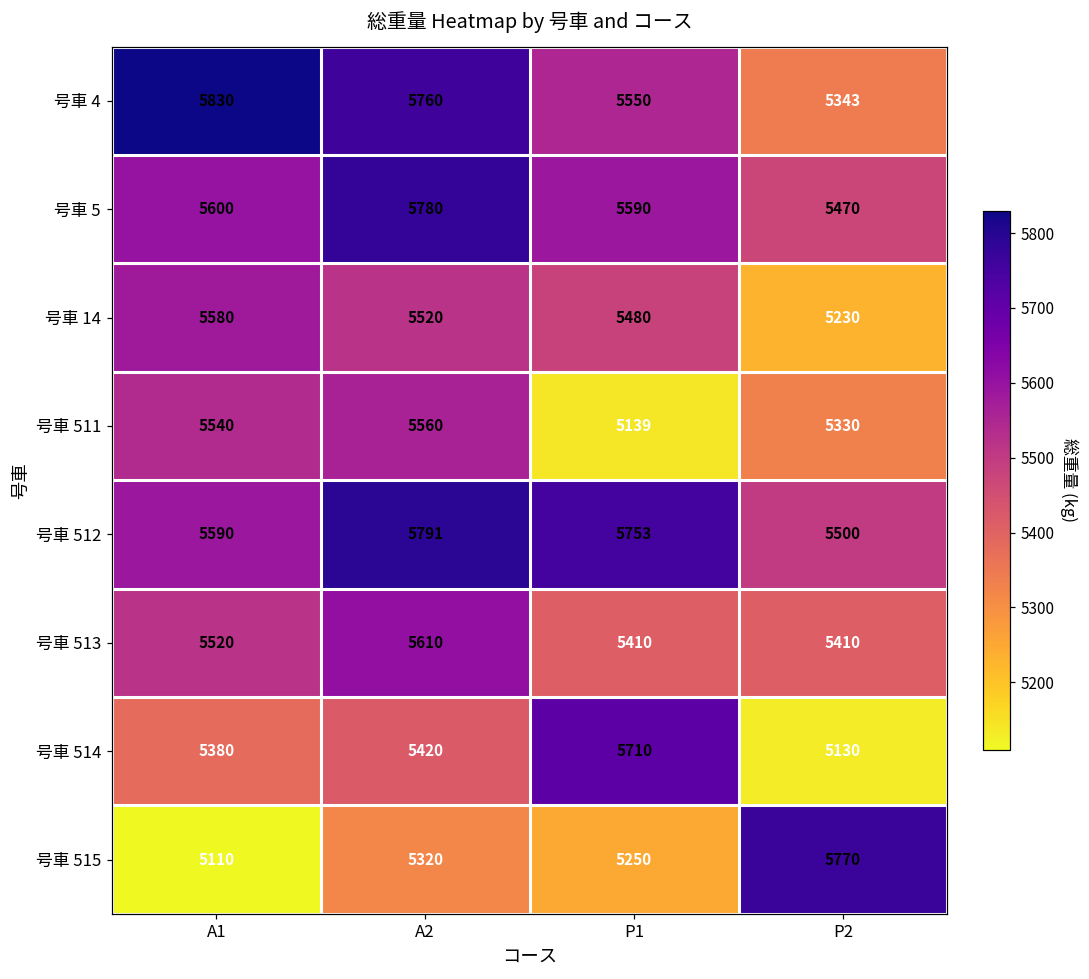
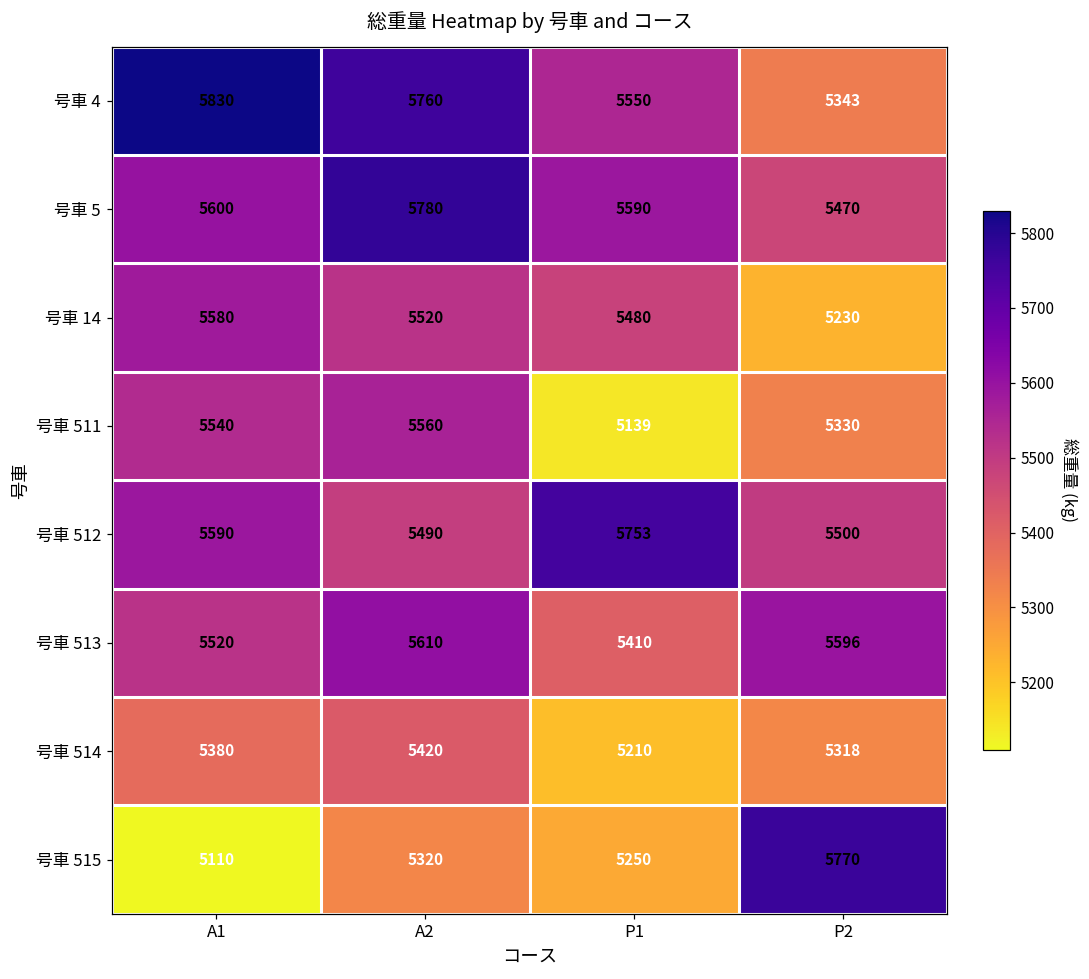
  {
    "号車 4": {
      "A1": 5830,
      "A2": 5760,
      "P1": 5550,
      "P2": 5343
    },
    "号車 5": {
      "A1": 5600,
      "A2": 5780,
      "P1": 5590,
      "P2": 5470
    },
    "号車 14": {
      "A1": 5580,
      "A2": 5520,
      "P1": 5480,
      "P2": 5230
    },
    "号車 511": {
      "A1": 5540,
      "A2": 5560,
      "P1": 5139,
      "P2": 5330
    },
    "号車 512": {
      "A1": 5590,
-     "A2": 5791,
+     "A2": 5490,
      "P1": 5753,
      "P2": 5500
    },
    "号車 513": {
      "A1": 5520,
      "A2": 5610,
      "P1": 5410,
-     "P2": 5410
+     "P2": 5596
    },
    "号車 514": {
      "A1": 5380,
      "A2": 5420,
-     "P1": 5710,
-     "P2": 5130
+     "P1": 5210,
+     "P2": 5318
    },
    "号車 515": {
      "A1": 5110,
      "A2": 5320,
      "P1": 5250,
      "P2": 5770
    }
  }
